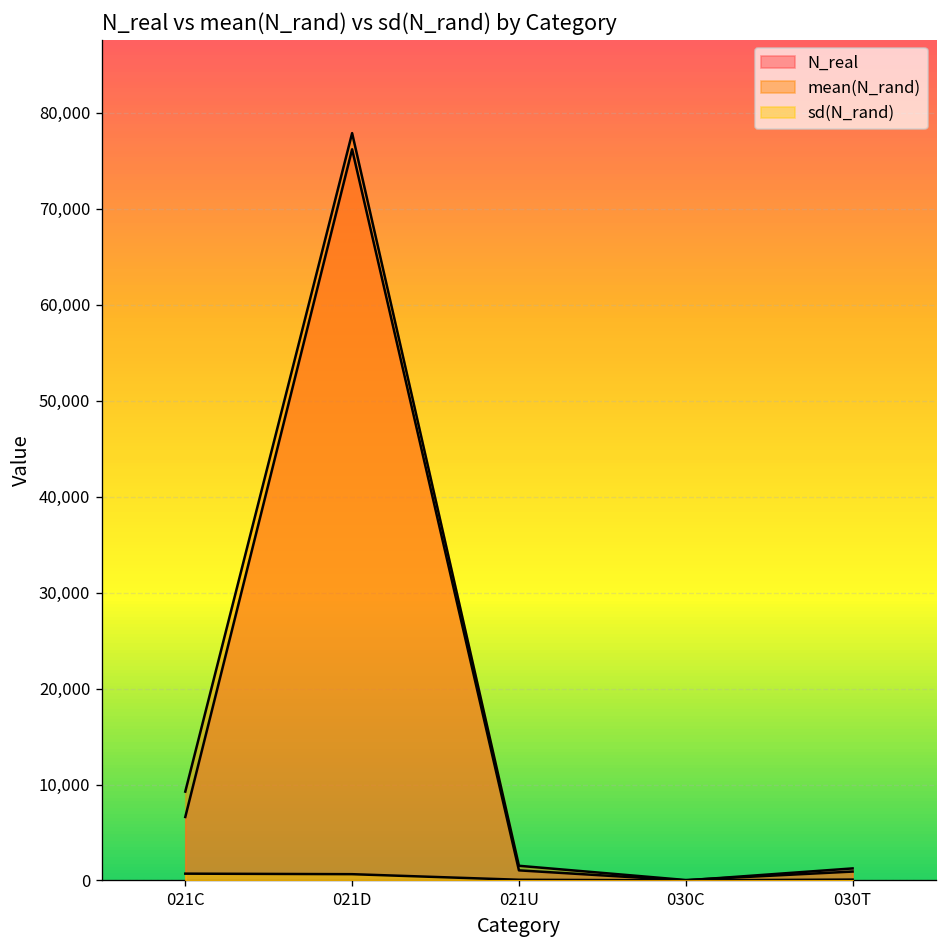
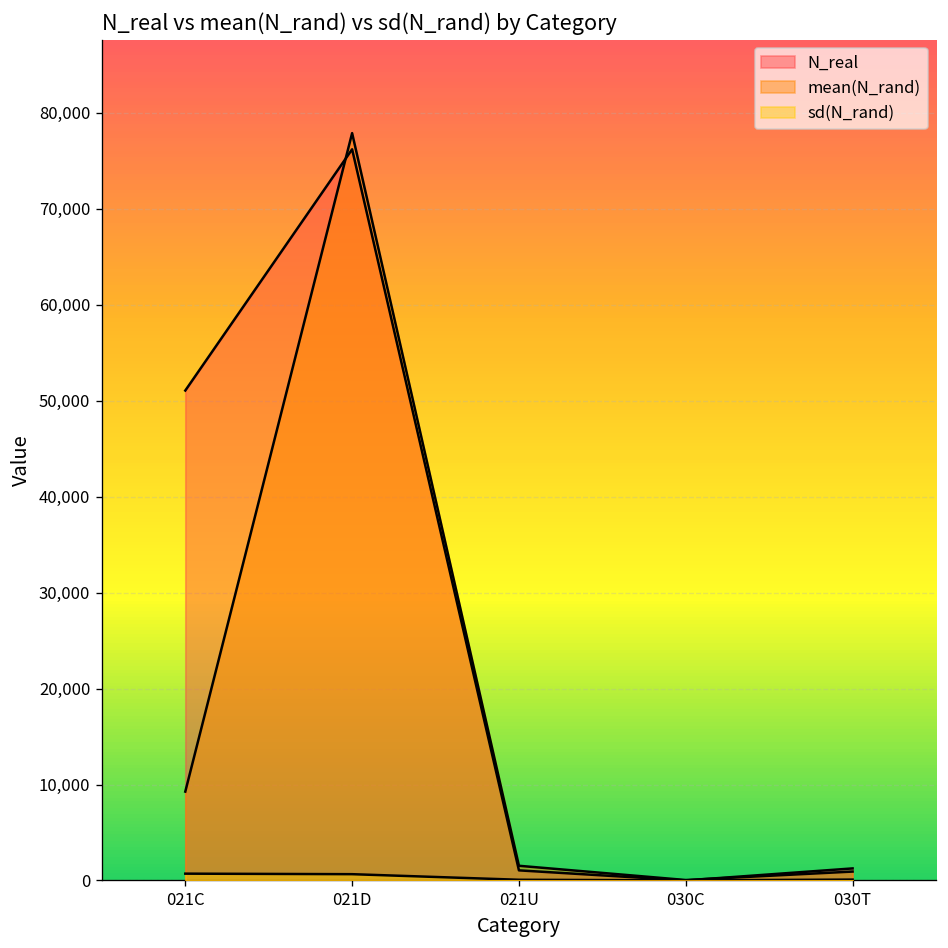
  {
    "N_real": {
-     "021C": "7,000",
+     "021C": "51,000",
      "021D": "76,000",
      "021U": "1,000",
      "030T": "1,000"
    }
  }
